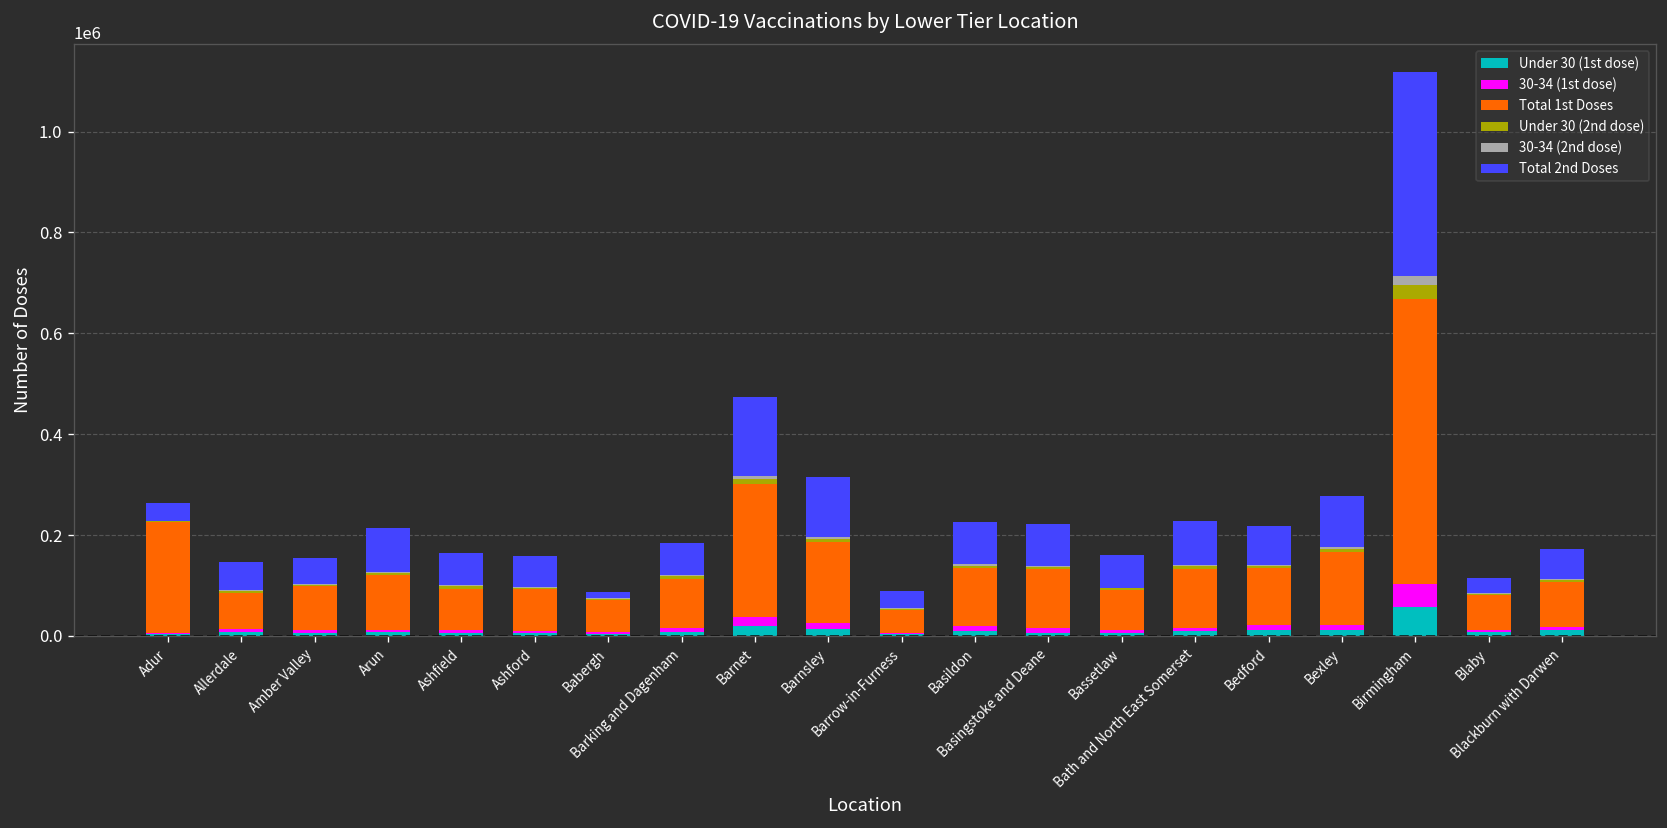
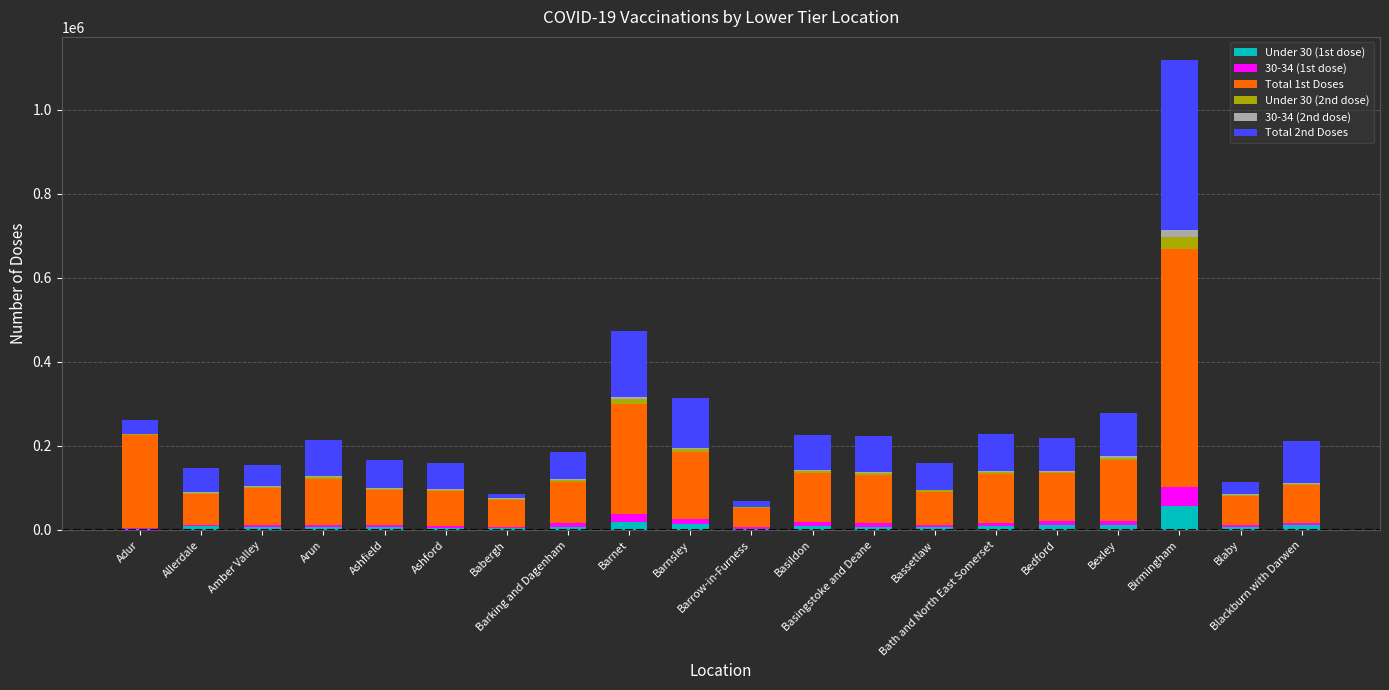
  {
    "Under 30 (1st dose)": {
      "Allerdale": 10000,
      "Amber Valley": 10000,
      "Arun": 10000,
      "Ashfield": 10000,
      "Barking and Dagenham": 10000,
      "Barnet": 20000,
      "Barnsley": 10000,
      "Basildon": 10000,
      "Basingstoke and Deane": 10000,
      "Bassetlaw": 10000,
      "Bath and North East Somerset": 10000,
      "Bedford": 10000,
      "Bexley": 10000,
      "Birmingham": 60000,
      "Blaby": 10000,
      "Blackburn with Darwen": 10000
    },
    "30-34 (1st dose)": {
      "Barking and Dagenham": 10000,
      "Barnet": 20000,
      "Barnsley": 10000,
      "Basildon": 10000,
      "Basingstoke and Deane": 10000,
      "Bath and North East Somerset": 10000,
      "Bedford": 10000,
      "Bexley": 10000,
      "Birmingham": 50000,
      "Blackburn with Darwen": 10000
    },
    "Total 1st Doses": {
      "Adur": 220000,
      "Allerdale": 70000,
      "Amber Valley": 90000,
      "Arun": 110000,
      "Ashfield": 80000,
      "Ashford": 80000,
      "Babergh": 60000,
      "Barking and Dagenham": 100000,
      "Barnet": 260000,
      "Barnsley": 160000,
      "Barrow-in-Furness": 40000,
      "Basildon": 120000,
      "Basingstoke and Deane": 120000,
      "Bassetlaw": 80000,
      "Bath and North East Somerset": 120000,
      "Bedford": 110000,
      "Bexley": 150000,
      "Birmingham": 570000,
      "Blaby": 70000,
      "Blackburn with Darwen": 90000
    },
    "Under 30 (2nd dose)": {
      "Barnet": 10000,
      "Barnsley": 10000,
      "Birmingham": 30000
    },
    "30-34 (2nd dose)": {
      "Barnet": 10000,
      "Birmingham": 20000
    },
    "Total 2nd Doses": {
      "Adur": 30000,
      "Allerdale": 60000,
      "Amber Valley": 50000,
      "Arun": 90000,
      "Ashfield": 60000,
      "Ashford": 60000,
      "Babergh": 10000,
      "Barking and Dagenham": 60000,
      "Barnet": 160000,
      "Barnsley": 120000,
-     "Barrow-in-Furness": 30000,
+     "Barrow-in-Furness": 10000,
      "Basildon": 80000,
      "Basingstoke and Deane": 80000,
      "Bassetlaw": 60000,
      "Bath and North East Somerset": 90000,
      "Bedford": 80000,
      "Bexley": 100000,
      "Birmingham": 400000,
      "Blaby": 30000,
-     "Blackburn with Darwen": 60000
+     "Blackburn with Darwen": 100000
    }
  }
